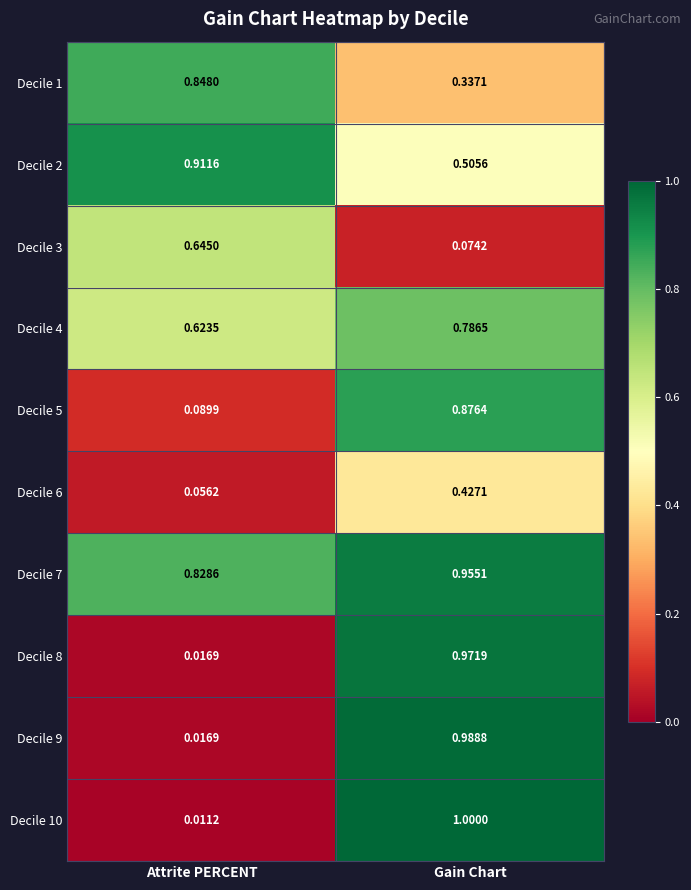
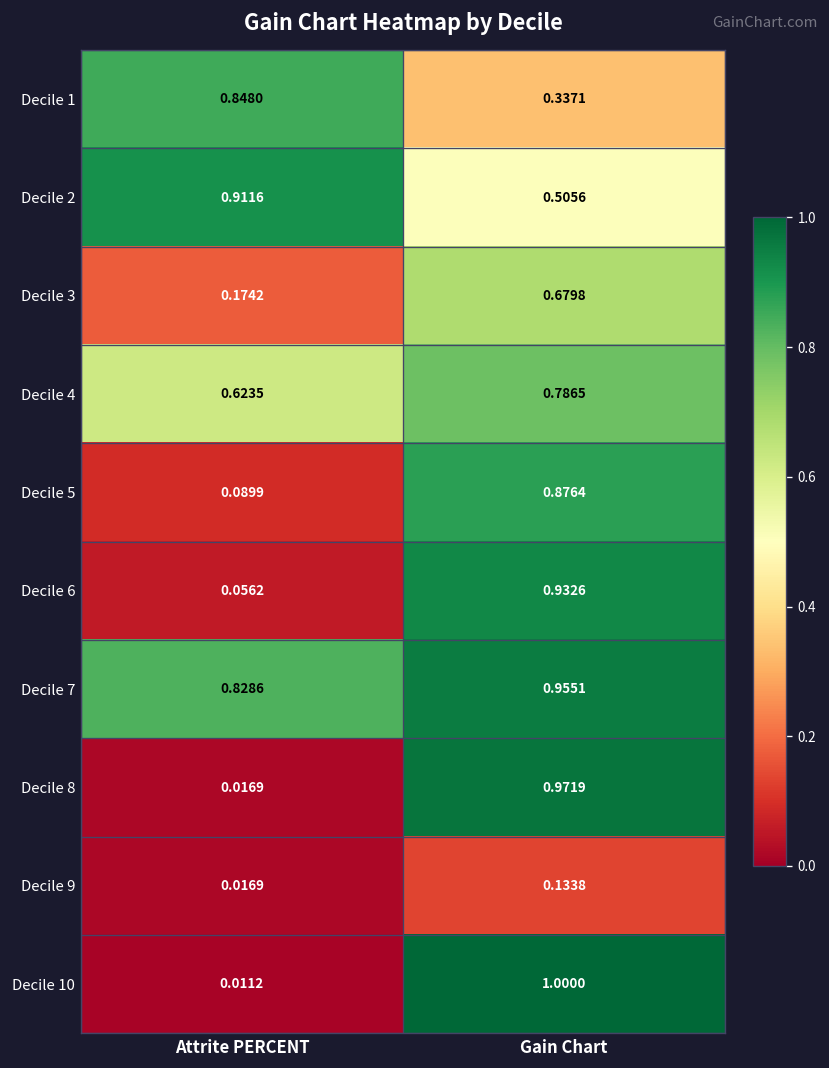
  {
    "Decile 1": {
      "Attrite PERCENT": 0.8480,
      "Gain Chart": 0.3371
    },
    "Decile 2": {
      "Attrite PERCENT": 0.9116,
      "Gain Chart": 0.5056
    },
    "Decile 3": {
-     "Attrite PERCENT": 0.6450,
-     "Gain Chart": 0.0742
+     "Attrite PERCENT": 0.1742,
+     "Gain Chart": 0.6798
    },
    "Decile 4": {
      "Attrite PERCENT": 0.6235,
      "Gain Chart": 0.7865
    },
    "Decile 5": {
      "Attrite PERCENT": 0.0899,
      "Gain Chart": 0.8764
    },
    "Decile 6": {
      "Attrite PERCENT": 0.0562,
-     "Gain Chart": 0.4271
+     "Gain Chart": 0.9326
    },
    "Decile 7": {
      "Attrite PERCENT": 0.8286,
      "Gain Chart": 0.9551
    },
    "Decile 8": {
      "Attrite PERCENT": 0.0169,
      "Gain Chart": 0.9719
    },
    "Decile 9": {
      "Attrite PERCENT": 0.0169,
-     "Gain Chart": 0.9888
+     "Gain Chart": 0.1338
    },
    "Decile 10": {
      "Attrite PERCENT": 0.0112,
      "Gain Chart": 1.0000
    }
  }
